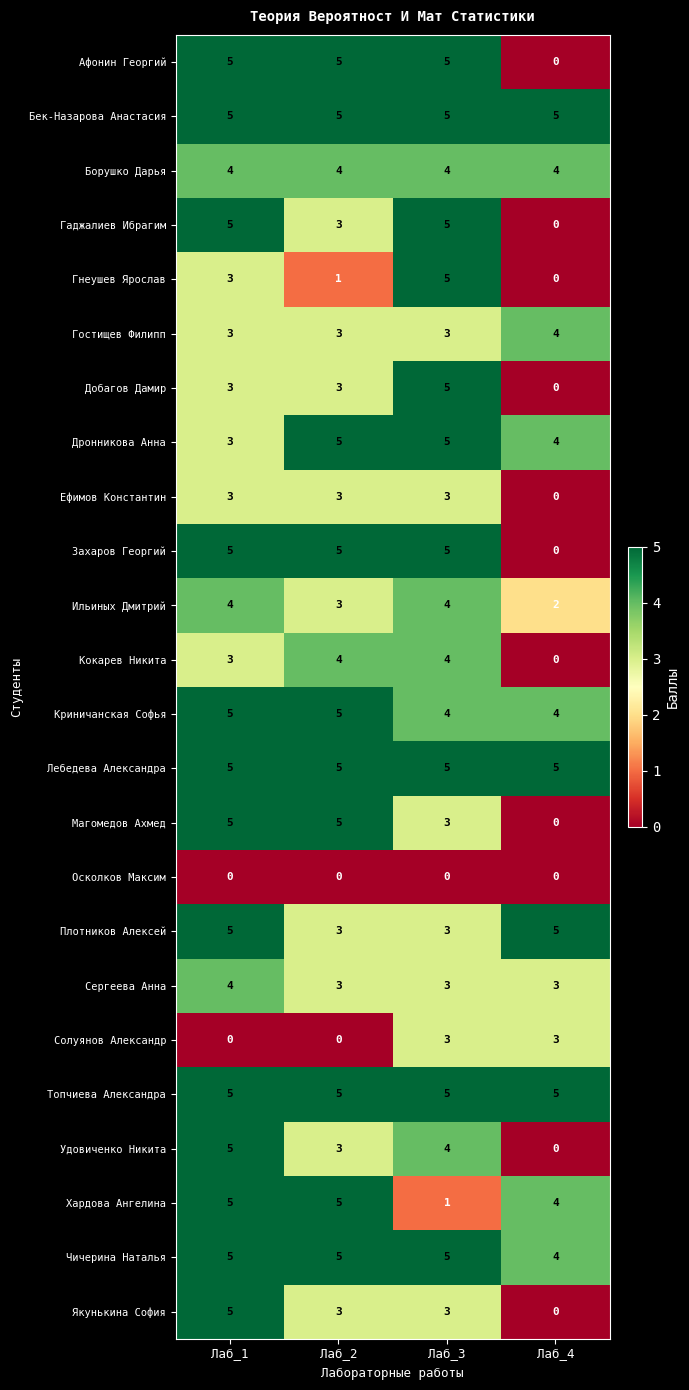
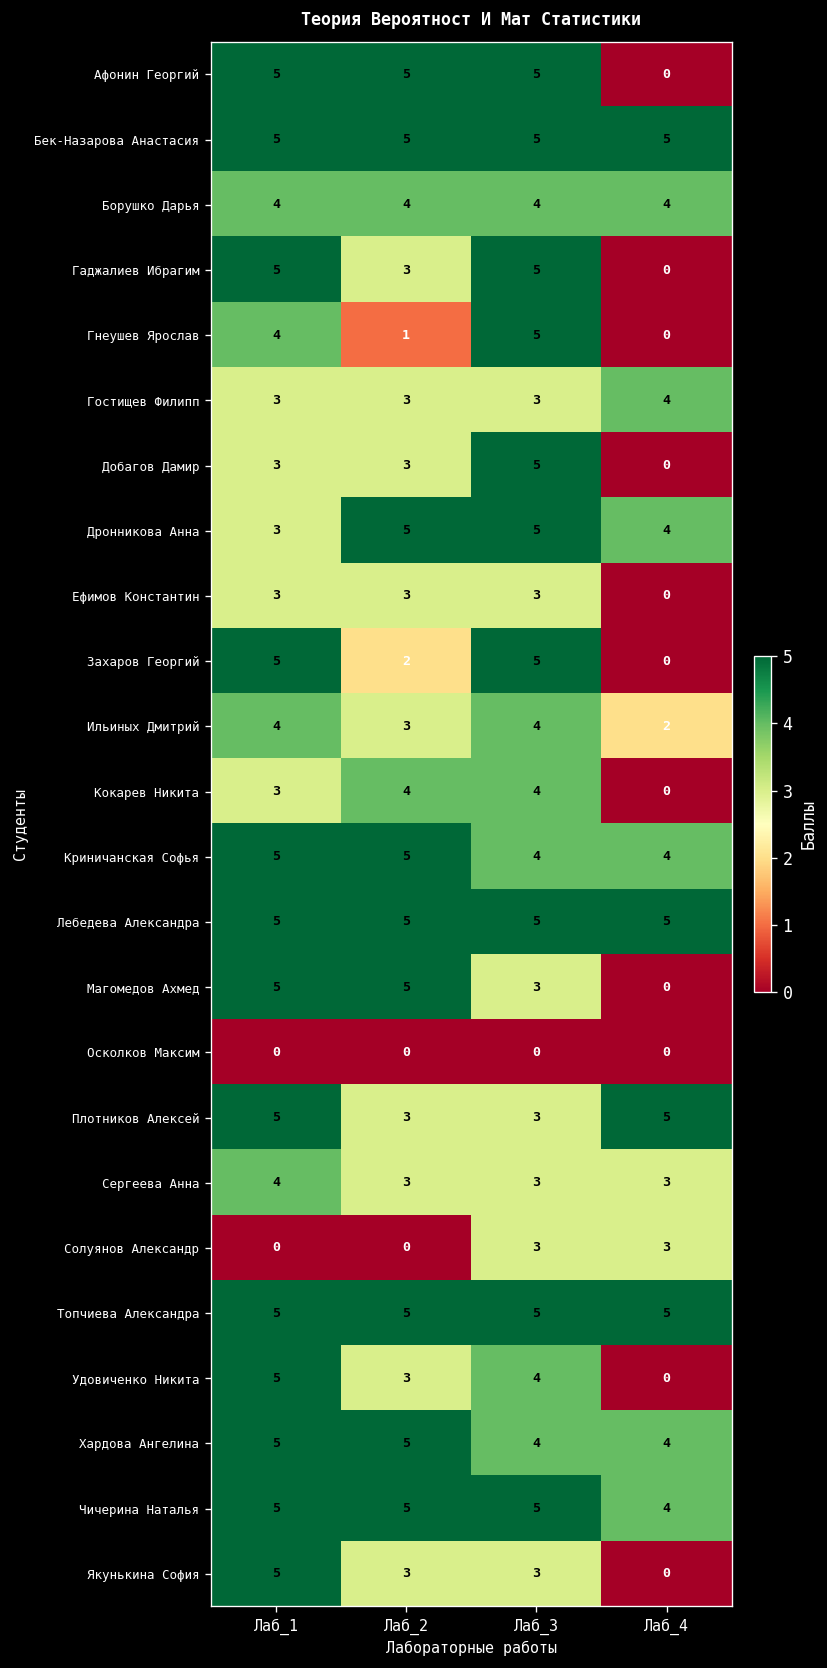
  {
    "Афонин Георгий": {
      "Лаб_1": 5,
      "Лаб_2": 5,
      "Лаб_3": 5,
      "Лаб_4": 0
    },
    "Бек-Назарова Анастасия": {
      "Лаб_1": 5,
      "Лаб_2": 5,
      "Лаб_3": 5,
      "Лаб_4": 5
    },
    "Борушко Дарья": {
      "Лаб_1": 4,
      "Лаб_2": 4,
      "Лаб_3": 4,
      "Лаб_4": 4
    },
    "Гаджалиев Ибрагим": {
      "Лаб_1": 5,
      "Лаб_2": 3,
      "Лаб_3": 5,
      "Лаб_4": 0
    },
    "Гнеушев Ярослав": {
-     "Лаб_1": 3,
+     "Лаб_1": 4,
      "Лаб_2": 1,
      "Лаб_3": 5,
      "Лаб_4": 0
    },
    "Гостищев Филипп": {
      "Лаб_1": 3,
      "Лаб_2": 3,
      "Лаб_3": 3,
      "Лаб_4": 4
    },
    "Добагов Дамир": {
      "Лаб_1": 3,
      "Лаб_2": 3,
      "Лаб_3": 5,
      "Лаб_4": 0
    },
    "Дронникова Анна": {
      "Лаб_1": 3,
      "Лаб_2": 5,
      "Лаб_3": 5,
      "Лаб_4": 4
    },
    "Ефимов Константин": {
      "Лаб_1": 3,
      "Лаб_2": 3,
      "Лаб_3": 3,
      "Лаб_4": 0
    },
    "Захаров Георгий": {
      "Лаб_1": 5,
-     "Лаб_2": 5,
+     "Лаб_2": 2,
      "Лаб_3": 5,
      "Лаб_4": 0
    },
    "Ильиных Дмитрий": {
      "Лаб_1": 4,
      "Лаб_2": 3,
      "Лаб_3": 4,
      "Лаб_4": 2
    },
    "Кокарев Никита": {
      "Лаб_1": 3,
      "Лаб_2": 4,
      "Лаб_3": 4,
      "Лаб_4": 0
    },
    "Криничанская Софья": {
      "Лаб_1": 5,
      "Лаб_2": 5,
      "Лаб_3": 4,
      "Лаб_4": 4
    },
    "Лебедева Александра": {
      "Лаб_1": 5,
      "Лаб_2": 5,
      "Лаб_3": 5,
      "Лаб_4": 5
    },
    "Магомедов Ахмед": {
      "Лаб_1": 5,
      "Лаб_2": 5,
      "Лаб_3": 3,
      "Лаб_4": 0
    },
    "Осколков Максим": {
      "Лаб_1": 0,
      "Лаб_2": 0,
      "Лаб_3": 0,
      "Лаб_4": 0
    },
    "Плотников Алексей": {
      "Лаб_1": 5,
      "Лаб_2": 3,
      "Лаб_3": 3,
      "Лаб_4": 5
    },
    "Сергеева Анна": {
      "Лаб_1": 4,
      "Лаб_2": 3,
      "Лаб_3": 3,
      "Лаб_4": 3
    },
    "Солуянов Александр": {
      "Лаб_1": 0,
      "Лаб_2": 0,
      "Лаб_3": 3,
      "Лаб_4": 3
    },
    "Топчиева Александра": {
      "Лаб_1": 5,
      "Лаб_2": 5,
      "Лаб_3": 5,
      "Лаб_4": 5
    },
    "Удовиченко Никита": {
      "Лаб_1": 5,
      "Лаб_2": 3,
      "Лаб_3": 4,
      "Лаб_4": 0
    },
    "Хардова Ангелина": {
      "Лаб_1": 5,
      "Лаб_2": 5,
-     "Лаб_3": 1,
+     "Лаб_3": 4,
      "Лаб_4": 4
    },
    "Чичерина Наталья": {
      "Лаб_1": 5,
      "Лаб_2": 5,
      "Лаб_3": 5,
      "Лаб_4": 4
    },
    "Якунькина София": {
      "Лаб_1": 5,
      "Лаб_2": 3,
      "Лаб_3": 3,
      "Лаб_4": 0
    }
  }
